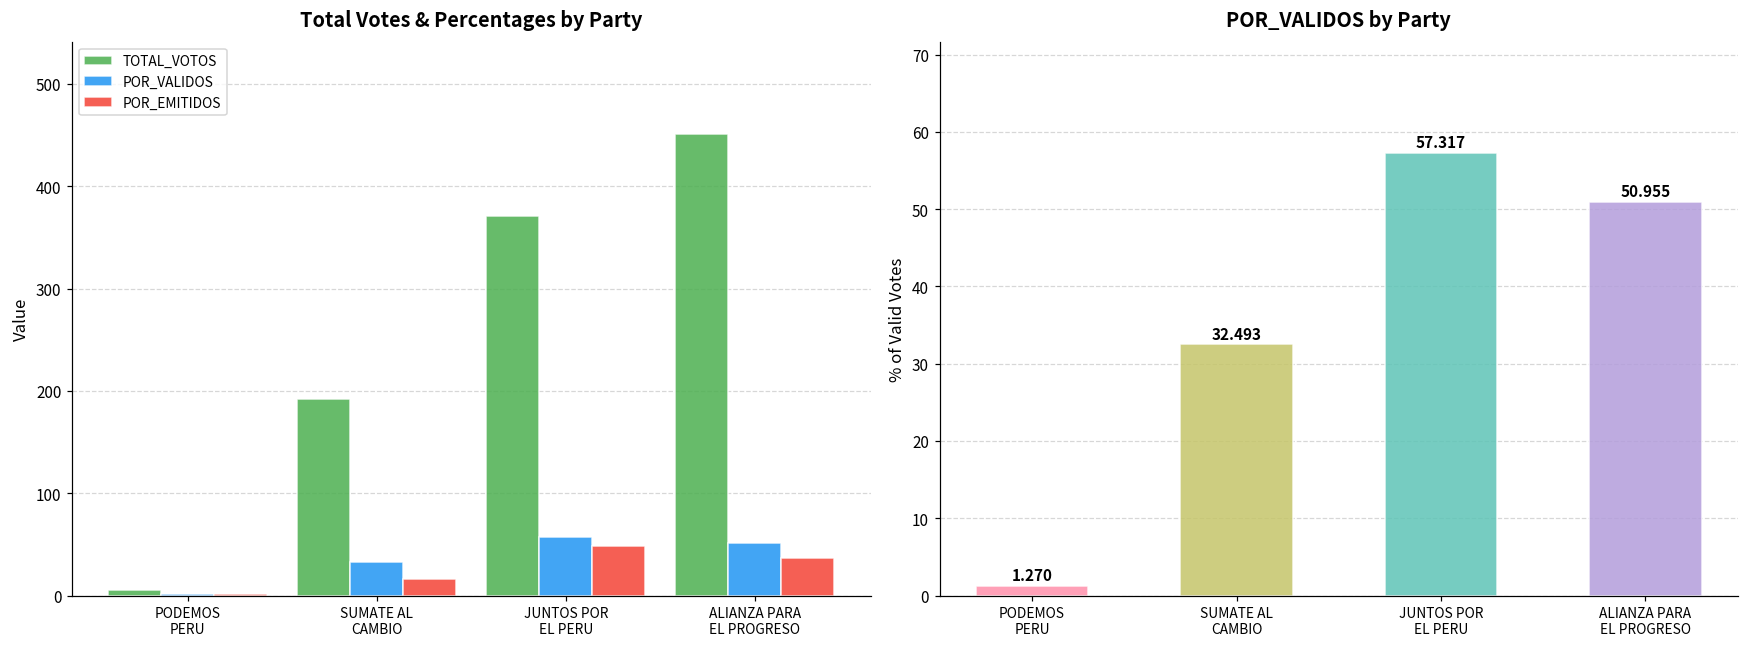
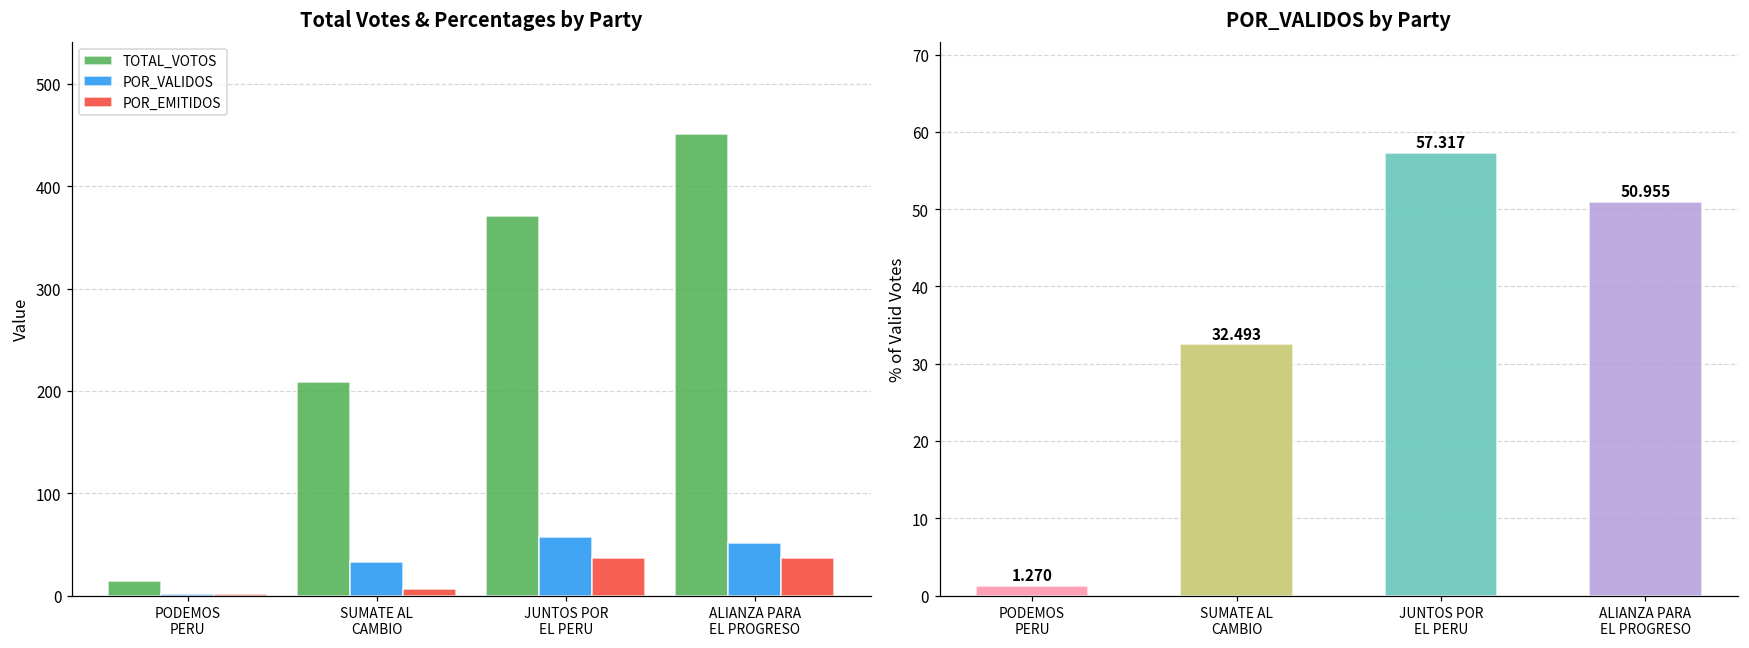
  {
    "Total Votes & Percentages by Party": {
      "TOTAL_VOTOS": {
-       "PODEMOS PERU": 5,
-       "SUMATE AL CAMBIO": 190,
+       "PODEMOS PERU": 14,
+       "SUMATE AL CAMBIO": 210,
        "JUNTOS POR EL PERU": 370,
        "ALIANZA PARA EL PROGRESO": 450
      },
      "POR_VALIDOS": {
        "SUMATE AL CAMBIO": 30,
        "JUNTOS POR EL PERU": 60,
        "ALIANZA PARA EL PROGRESO": 50
      },
      "POR_EMITIDOS": {
-       "SUMATE AL CAMBIO": 20,
-       "JUNTOS POR EL PERU": 50,
+       "SUMATE AL CAMBIO": 10,
+       "JUNTOS POR EL PERU": 40,
        "ALIANZA PARA EL PROGRESO": 40
      }
    },
    "POR_VALIDOS by Party": {
      "PODEMOS PERU": 1.270,
      "SUMATE AL CAMBIO": 32.493,
      "JUNTOS POR EL PERU": 57.317,
      "ALIANZA PARA EL PROGRESO": 50.955
    }
  }
